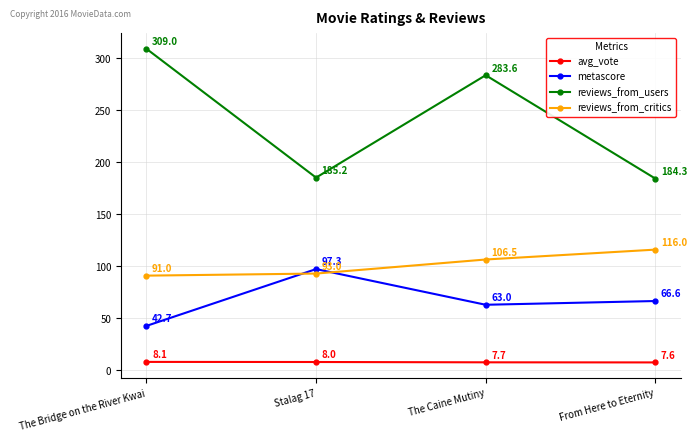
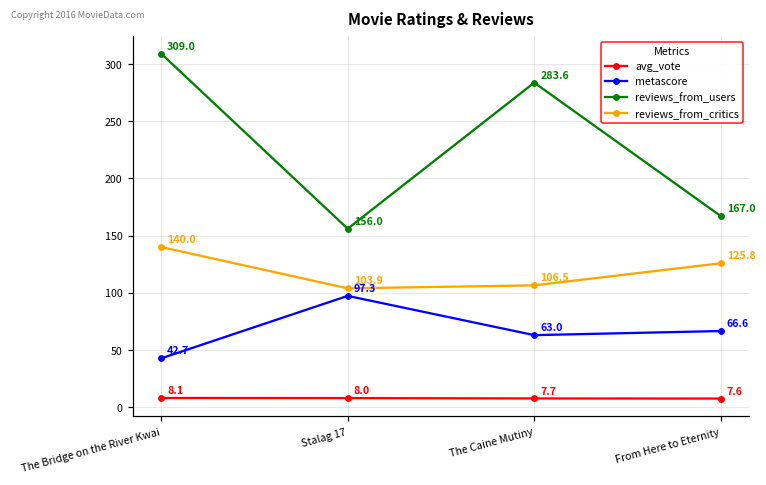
  {
    "avg_vote": {
      "The Bridge on the River Kwai": 8.1,
      "Stalag 17": 8.0,
      "The Caine Mutiny": 7.7,
      "From Here to Eternity": 7.6
    },
    "metascore": {
      "The Bridge on the River Kwai": 42.7,
      "The Caine Mutiny": 63.0,
      "From Here to Eternity": 66.6
    },
    "reviews_from_users": {
      "The Bridge on the River Kwai": 309.0,
-     "Stalag 17": 185.2,
+     "Stalag 17": 156.0,
      "The Caine Mutiny": 283.6,
-     "From Here to Eternity": 184.3
+     "From Here to Eternity": 167.0
    },
    "reviews_from_critics": {
-     "The Bridge on the River Kwai": 91.0,
-     "Stalag 17": 93.0,
+     "The Bridge on the River Kwai": 140.0,
+     "Stalag 17": 103.9,
      "The Caine Mutiny": 106.5,
-     "From Here to Eternity": 116.0
+     "From Here to Eternity": 125.8
    }
  }
